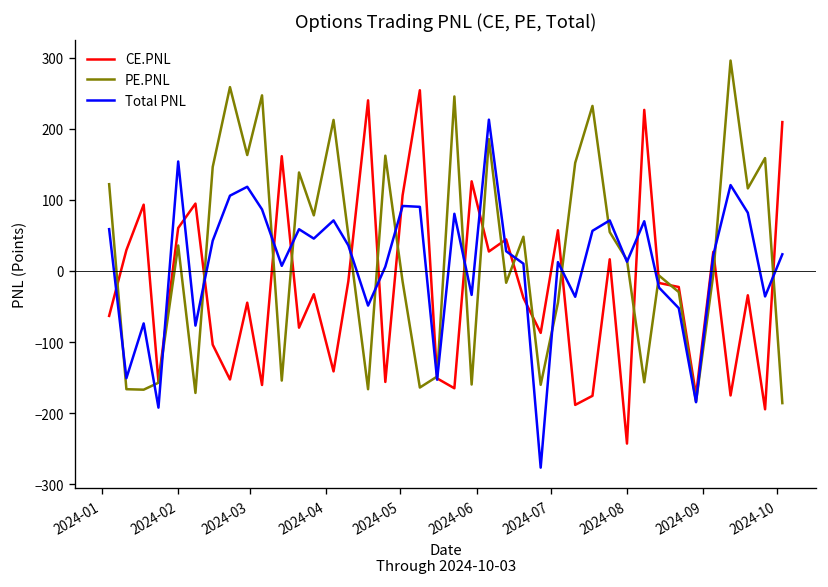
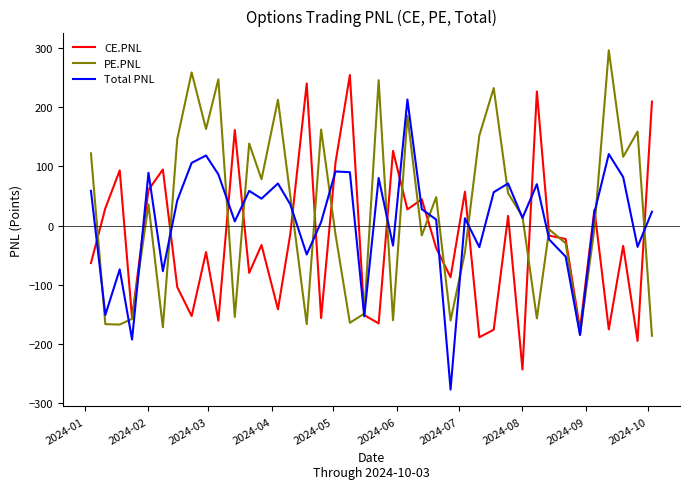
  {
    "CE.PNL": {
      "2024-02": 60,
      "2024-08": -240
    },
    "PE.PNL": {
      "2024-02": 40
    },
    "Total PNL": {
-     "2024-02": 150
+     "2024-02": 90
    }
  }
